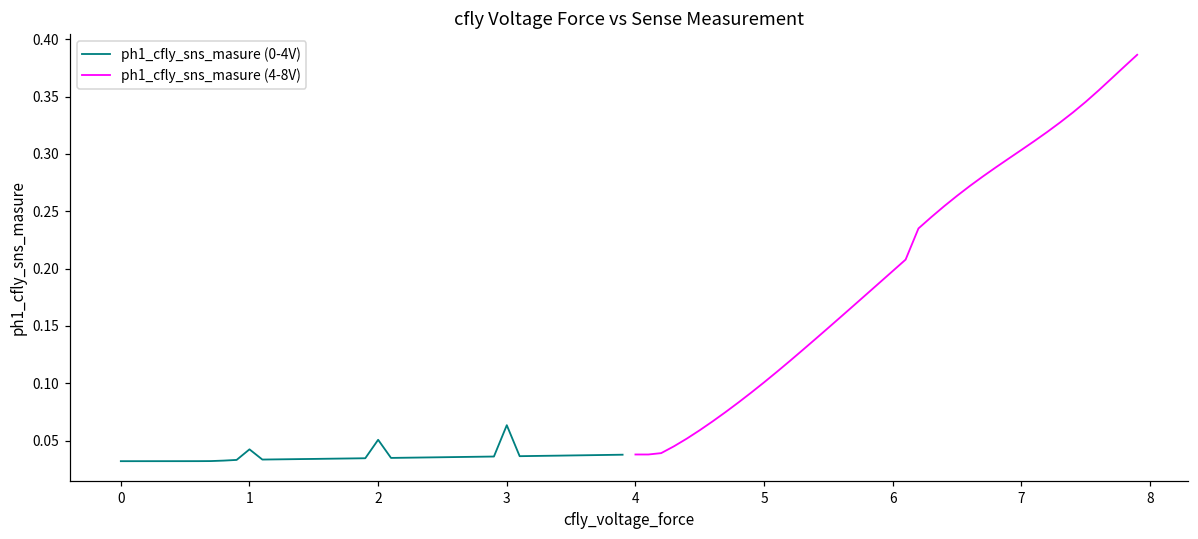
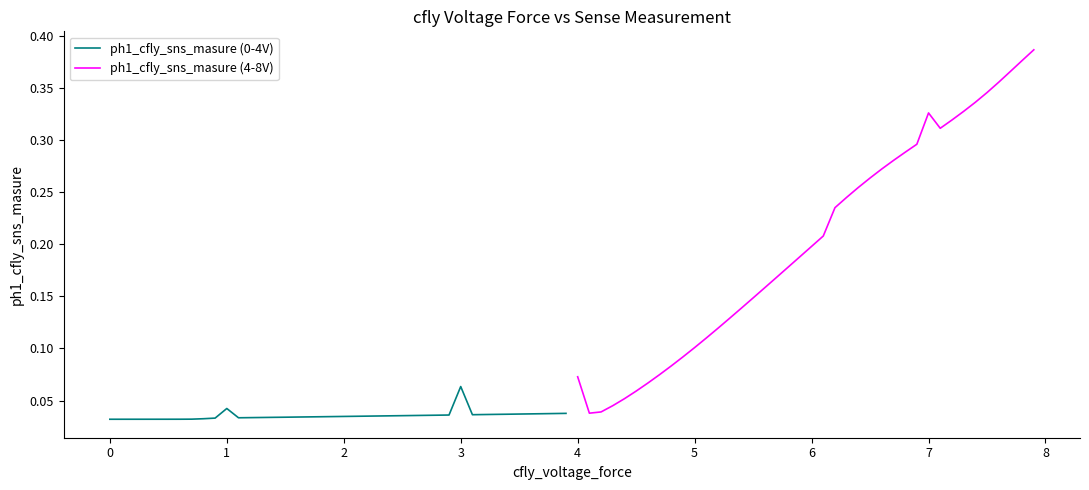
  {
    "ph1_cfly_sns_masure (0-4V)": {
      "0": 0.032,
      "1": 0.042,
-     "2": 0.051,
+     "2": 0.035,
      "3": 0.063
    },
    "ph1_cfly_sns_masure (4-8V)": {
-     "4": 0.038,
+     "4": 0.073,
      "5": 0.101,
      "6": 0.198,
-     "7": 0.303
+     "7": 0.326
    }
  }
